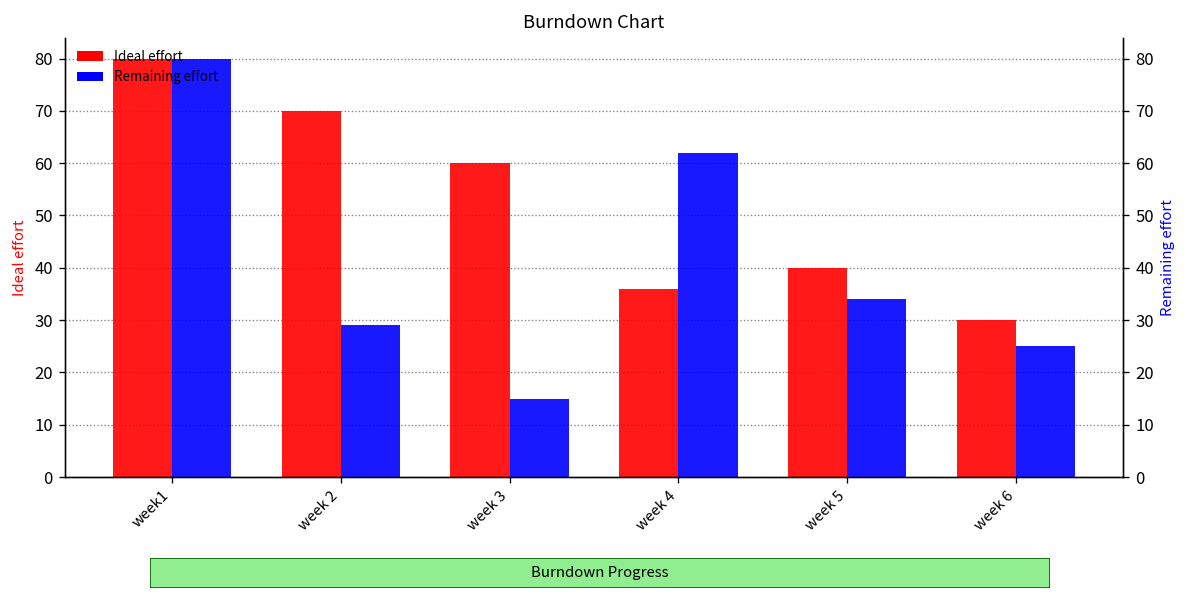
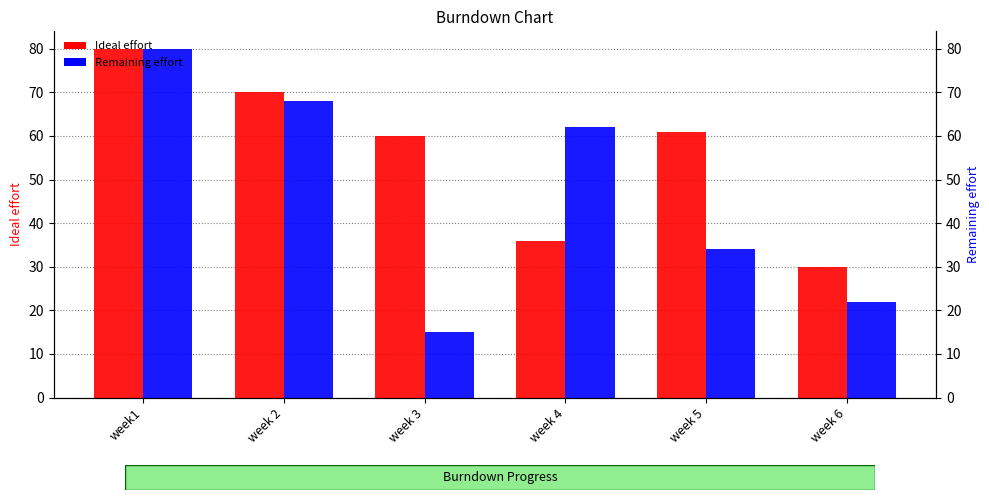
  {
    "Ideal effort": {
      "week1": 80,
      "week 2": 70,
      "week 3": 60,
      "week 4": 36,
-     "week 5": 40,
+     "week 5": 61,
      "week 6": 30
    },
    "Remaining effort": {
      "week1": 80,
-     "week 2": 29,
+     "week 2": 68,
      "week 3": 15,
      "week 4": 62,
      "week 5": 34,
-     "week 6": 25
+     "week 6": 22
    }
  }
